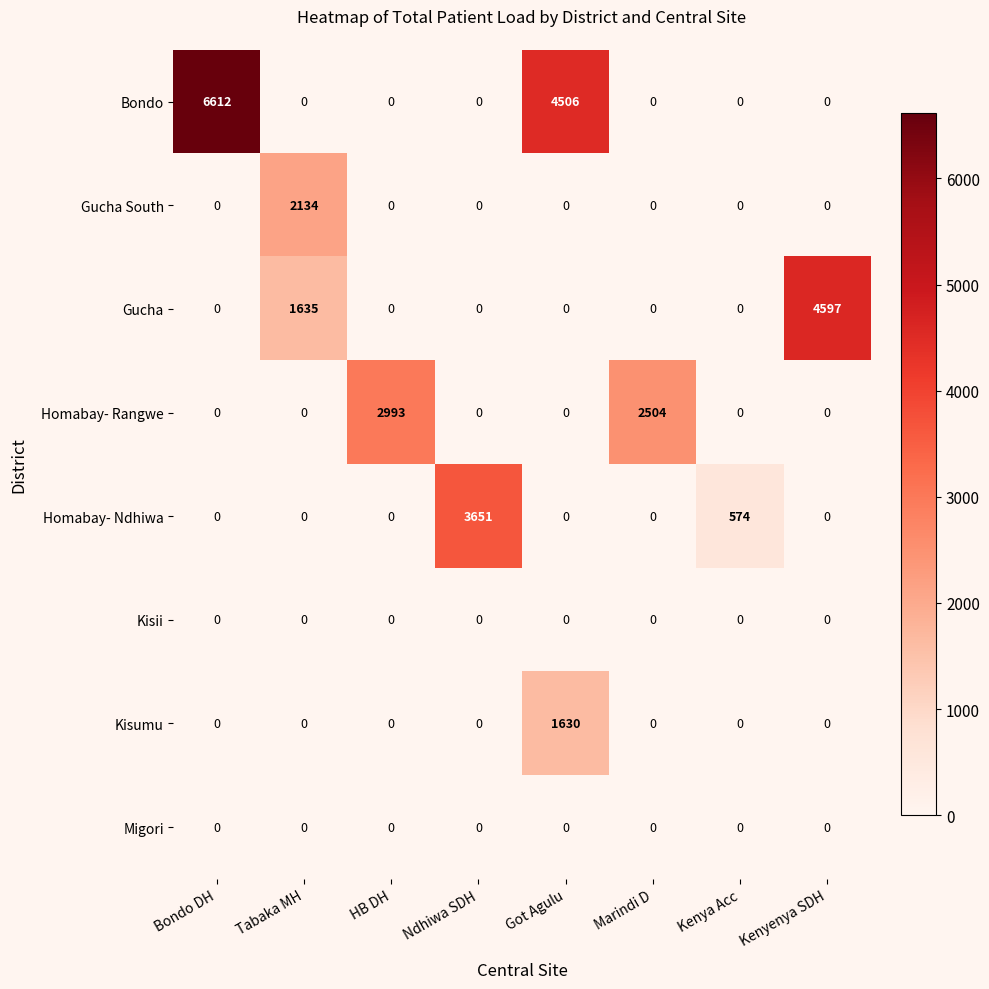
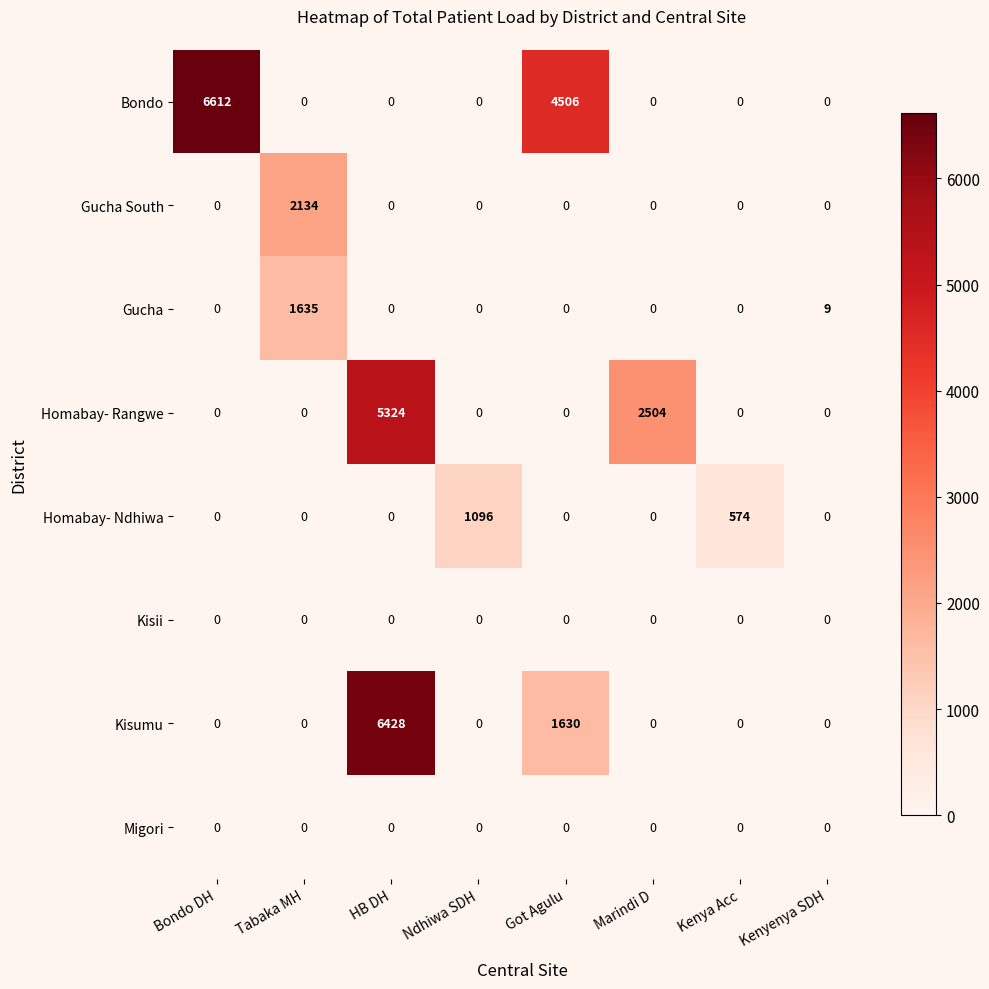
  {
    "Bondo": {
      "Bondo DH": 6612,
      "Tabaka MH": 0,
      "HB DH": 0,
      "Ndhiwa SDH": 0,
      "Got Agulu": 4506,
      "Marindi D": 0,
      "Kenya Acc": 0,
      "Kenyenya SDH": 0
    },
    "Gucha South": {
      "Bondo DH": 0,
      "Tabaka MH": 2134,
      "HB DH": 0,
      "Ndhiwa SDH": 0,
      "Got Agulu": 0,
      "Marindi D": 0,
      "Kenya Acc": 0,
      "Kenyenya SDH": 0
    },
    "Gucha": {
      "Bondo DH": 0,
      "Tabaka MH": 1635,
      "HB DH": 0,
      "Ndhiwa SDH": 0,
      "Got Agulu": 0,
      "Marindi D": 0,
      "Kenya Acc": 0,
-     "Kenyenya SDH": 4597
+     "Kenyenya SDH": 9
    },
    "Homabay- Rangwe": {
      "Bondo DH": 0,
      "Tabaka MH": 0,
-     "HB DH": 2993,
+     "HB DH": 5324,
      "Ndhiwa SDH": 0,
      "Got Agulu": 0,
      "Marindi D": 2504,
      "Kenya Acc": 0,
      "Kenyenya SDH": 0
    },
    "Homabay- Ndhiwa": {
      "Bondo DH": 0,
      "Tabaka MH": 0,
      "HB DH": 0,
-     "Ndhiwa SDH": 3651,
+     "Ndhiwa SDH": 1096,
      "Got Agulu": 0,
      "Marindi D": 0,
      "Kenya Acc": 574,
      "Kenyenya SDH": 0
    },
    "Kisii": {
      "Bondo DH": 0,
      "Tabaka MH": 0,
      "HB DH": 0,
      "Ndhiwa SDH": 0,
      "Got Agulu": 0,
      "Marindi D": 0,
      "Kenya Acc": 0,
      "Kenyenya SDH": 0
    },
    "Kisumu": {
      "Bondo DH": 0,
      "Tabaka MH": 0,
-     "HB DH": 0,
+     "HB DH": 6428,
      "Ndhiwa SDH": 0,
      "Got Agulu": 1630,
      "Marindi D": 0,
      "Kenya Acc": 0,
      "Kenyenya SDH": 0
    },
    "Migori": {
      "Bondo DH": 0,
      "Tabaka MH": 0,
      "HB DH": 0,
      "Ndhiwa SDH": 0,
      "Got Agulu": 0,
      "Marindi D": 0,
      "Kenya Acc": 0,
      "Kenyenya SDH": 0
    }
  }
